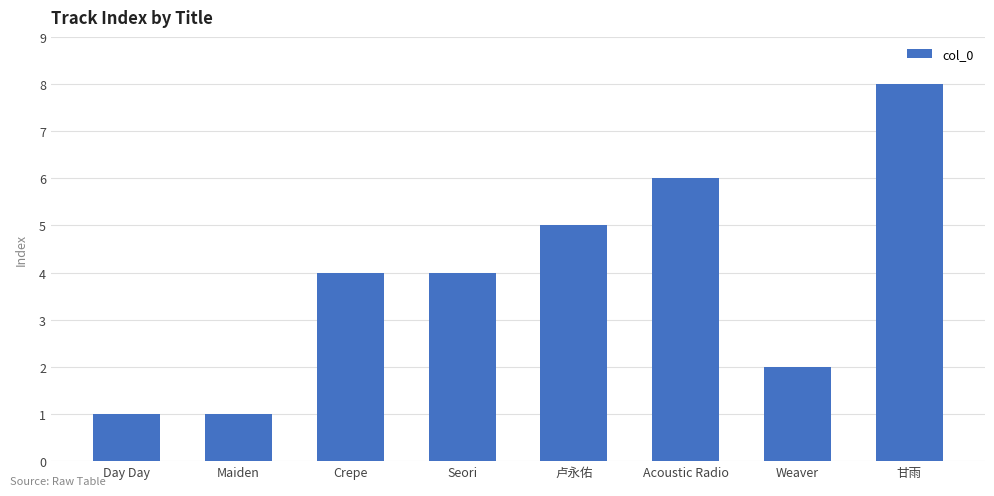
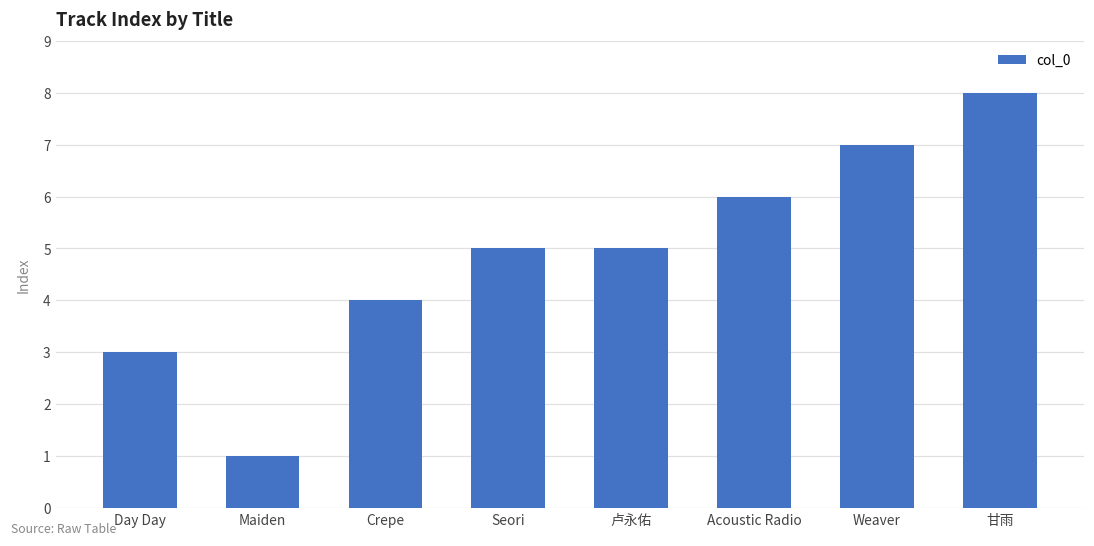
  {
-   "Day Day": 1,
+   "Day Day": 3,
    "Maiden": 1,
    "Crepe": 4,
-   "Seori": 4,
+   "Seori": 5,
    "卢永佑": 5,
    "Acoustic Radio": 6,
-   "Weaver": 2,
+   "Weaver": 7,
    "甘雨": 8
  }
